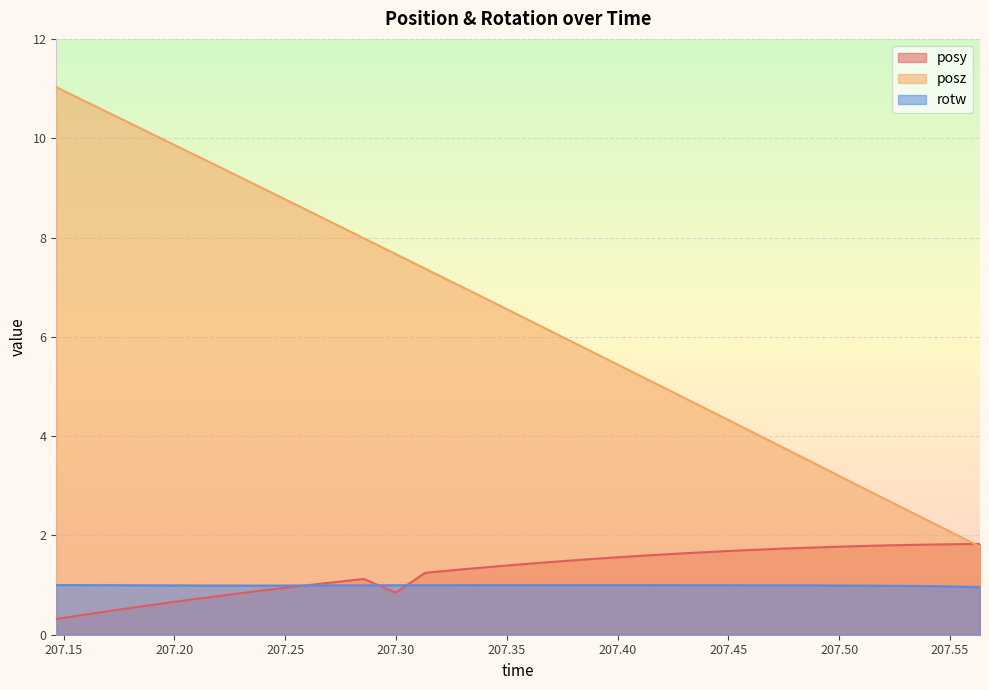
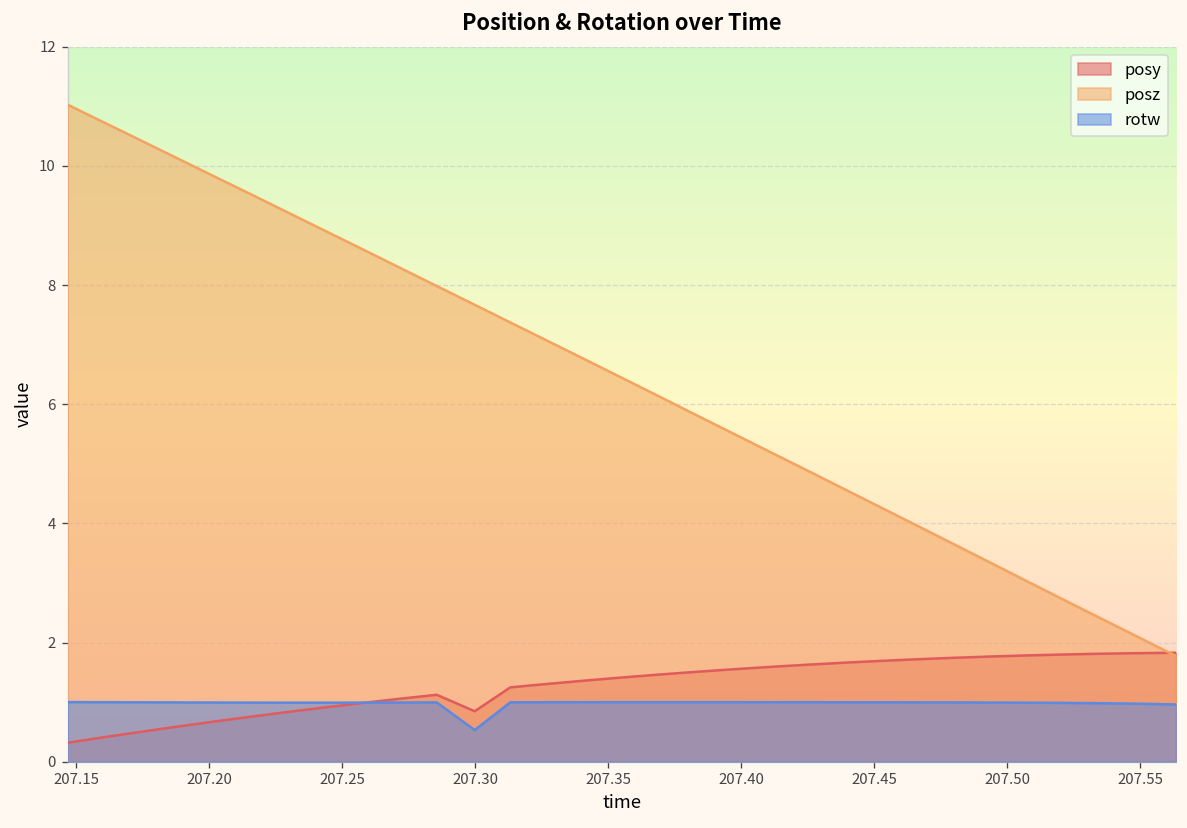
  {
    "posy": {
      "207.30": 0.8
    },
    "posz": {
      "207.30": 7.7
    },
    "rotw": {
-     "207.30": 1.0
+     "207.30": 0.5
    }
  }
